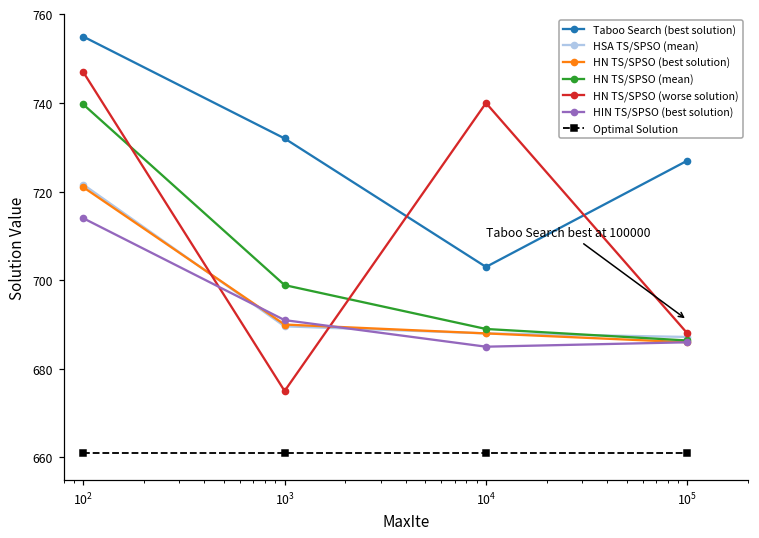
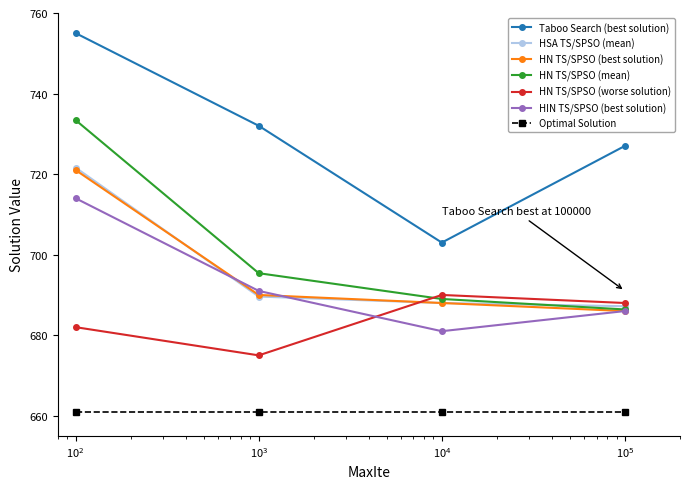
  {
    "Taboo Search (best solution)": {
      "10^2": 755,
      "10^3": 732,
      "10^5": 727
    },
    "HSA TS/SPSO (mean)": {
      "10^5": 687
    },
    "HN TS/SPSO (mean)": {
-     "10^2": 740,
-     "10^3": 699,
+     "10^2": 733,
+     "10^3": 695,
      "10^4": 689
    },
    "HN TS/SPSO (worse solution)": {
-     "10^2": 747,
+     "10^2": 682,
      "10^3": 675,
-     "10^4": 740,
+     "10^4": 690,
      "10^5": 688
    },
    "HIN TS/SPSO (best solution)": {
      "10^2": 714,
      "10^3": 691,
-     "10^4": 685
+     "10^4": 681
    },
    "Optimal Solution": {
      "10^2": 661,
      "10^3": 661,
      "10^4": 661,
      "10^5": 661
    }
  }
